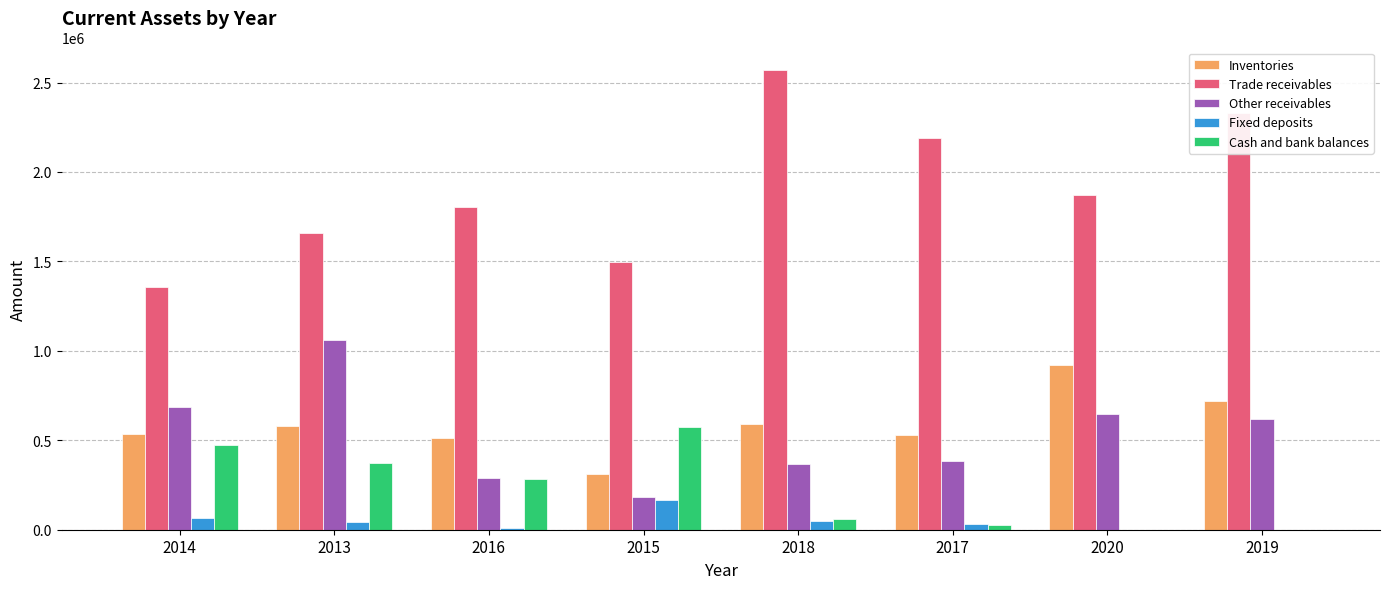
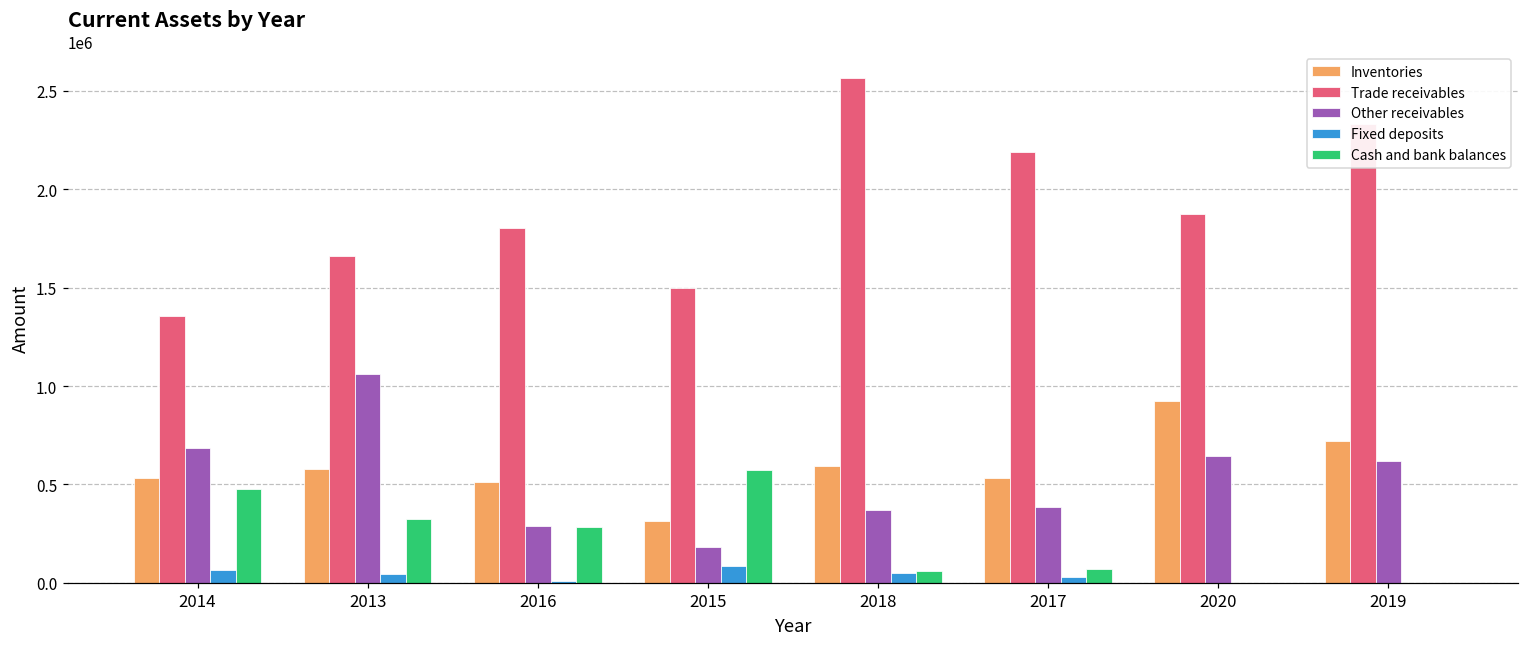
  {
    "Inventories": {
      "2014": 530000,
      "2013": 580000,
      "2016": 510000,
      "2015": 310000,
      "2018": 590000,
      "2017": 530000,
      "2020": 920000,
      "2019": 720000
    },
    "Trade receivables": {
      "2014": 1350000,
      "2013": 1660000,
      "2016": 1810000,
      "2015": 1500000,
      "2018": 2570000,
      "2017": 2190000,
      "2020": 1870000
    },
    "Other receivables": {
      "2014": 680000,
      "2013": 1060000,
      "2016": 290000,
      "2015": 180000,
      "2018": 370000,
      "2017": 380000,
      "2020": 640000,
      "2019": 620000
    },
    "Fixed deposits": {
      "2014": 70000,
      "2013": 50000,
-     "2015": 170000,
+     "2015": 90000,
      "2018": 50000,
      "2017": 30000,
      "2020": 0,
      "2019": 0
    },
    "Cash and bank balances": {
      "2014": 470000,
-     "2013": 370000,
+     "2013": 320000,
      "2016": 280000,
      "2015": 570000,
      "2018": 60000,
-     "2017": 20000,
+     "2017": 70000,
      "2020": 0,
      "2019": 0
    }
  }
